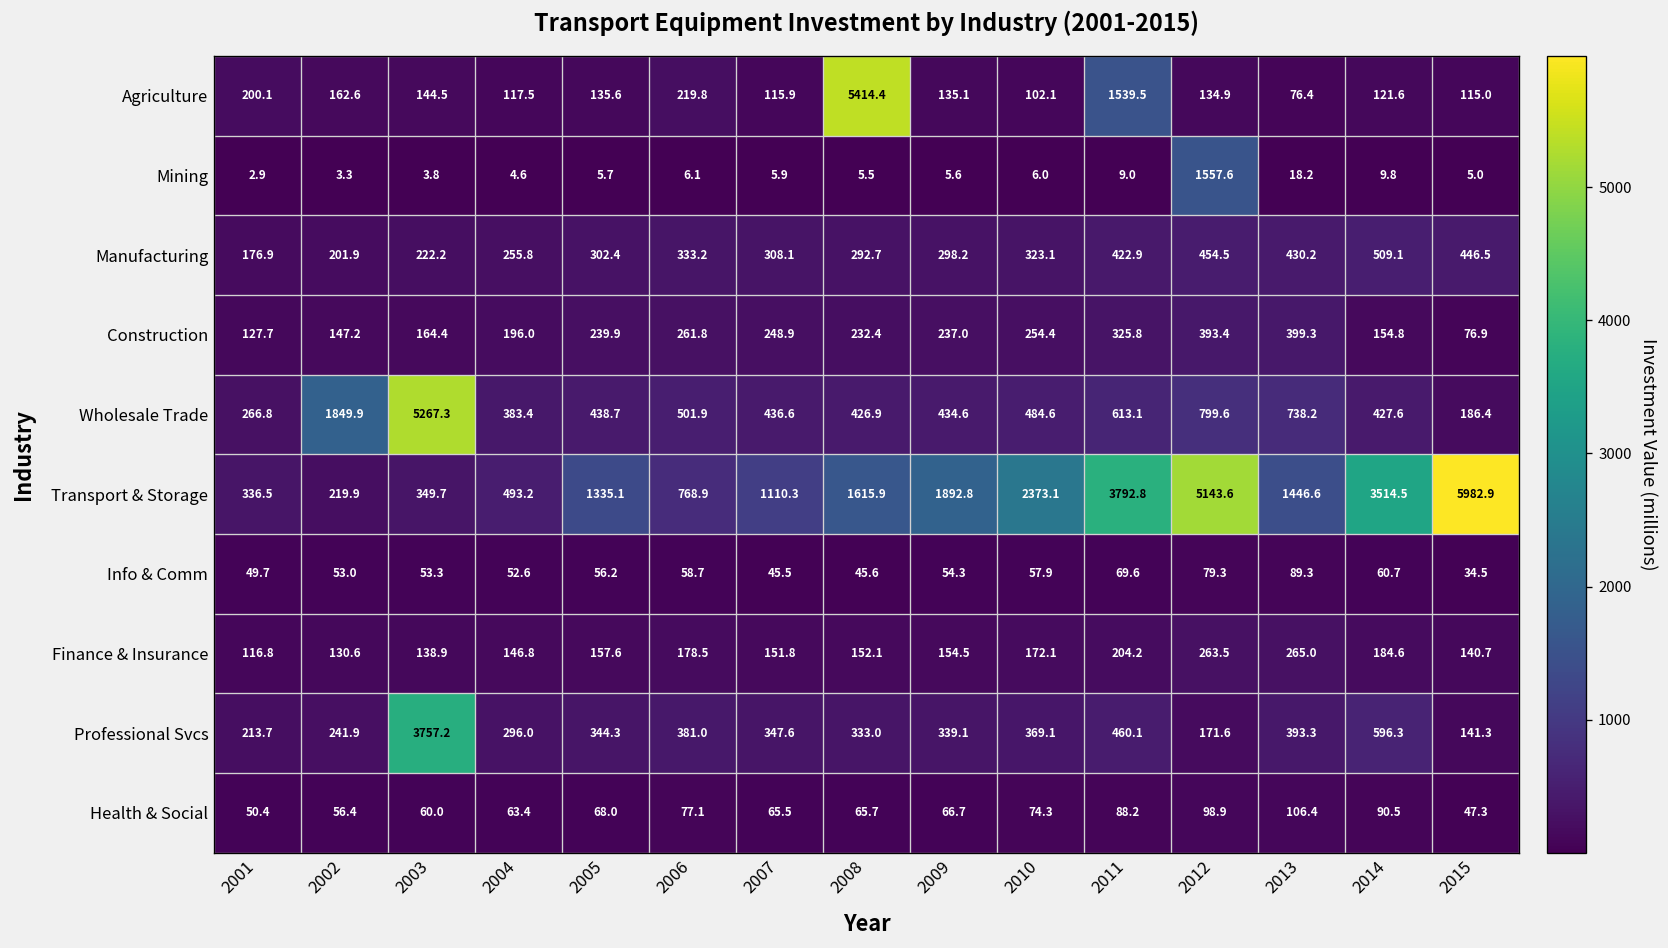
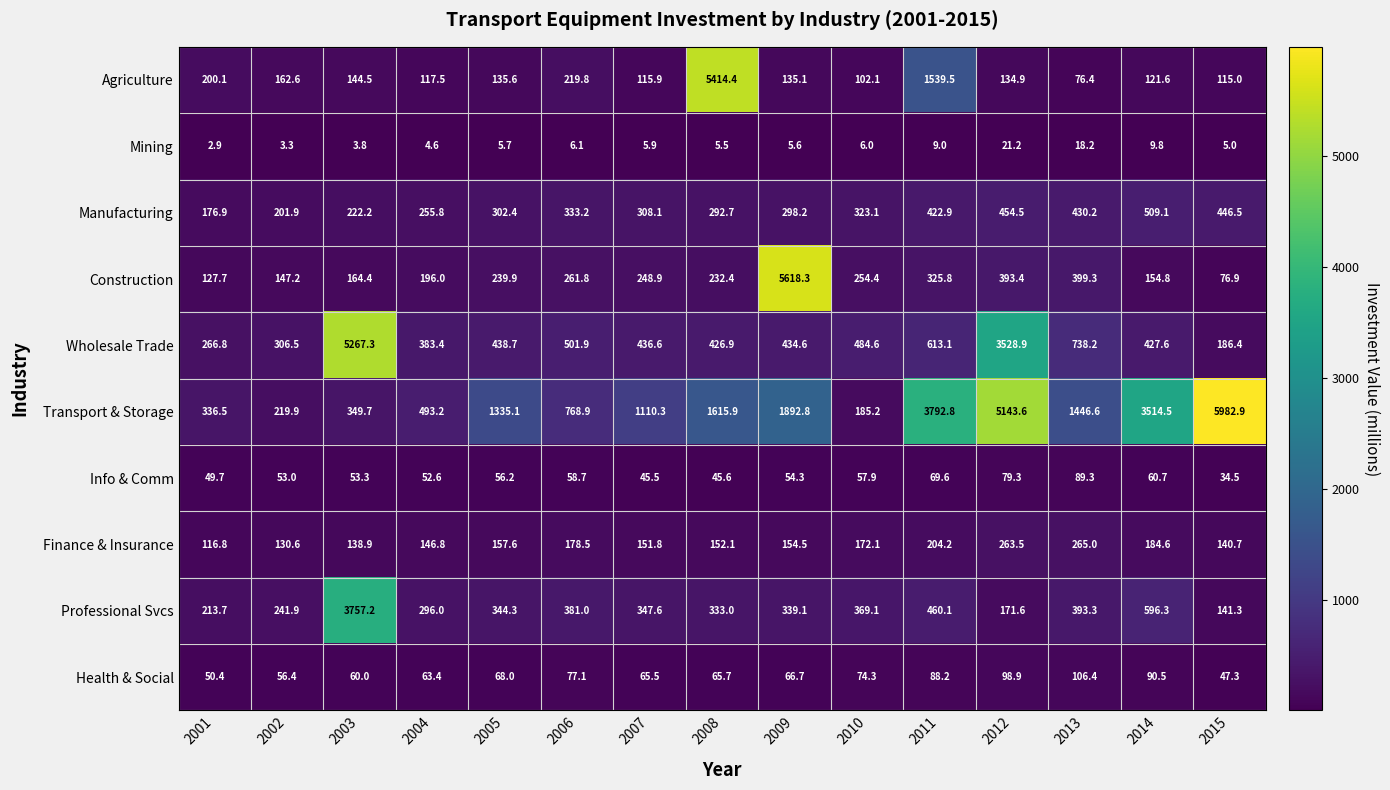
  {
    "Agriculture": {
      "2001": 200.1,
      "2002": 162.6,
      "2003": 144.5,
      "2004": 117.5,
      "2005": 135.6,
      "2006": 219.8,
      "2007": 115.9,
      "2008": 5414.4,
      "2009": 135.1,
      "2010": 102.1,
      "2011": 1539.5,
      "2012": 134.9,
      "2013": 76.4,
      "2014": 121.6,
      "2015": 115.0
    },
    "Mining": {
      "2001": 2.9,
      "2002": 3.3,
      "2003": 3.8,
      "2004": 4.6,
      "2005": 5.7,
      "2006": 6.1,
      "2007": 5.9,
      "2008": 5.5,
      "2009": 5.6,
      "2010": 6.0,
      "2011": 9.0,
-     "2012": 1557.6,
+     "2012": 21.2,
      "2013": 18.2,
      "2014": 9.8,
      "2015": 5.0
    },
    "Manufacturing": {
      "2001": 176.9,
      "2002": 201.9,
      "2003": 222.2,
      "2004": 255.8,
      "2005": 302.4,
      "2006": 333.2,
      "2007": 308.1,
      "2008": 292.7,
      "2009": 298.2,
      "2010": 323.1,
      "2011": 422.9,
      "2012": 454.5,
      "2013": 430.2,
      "2014": 509.1,
      "2015": 446.5
    },
    "Construction": {
      "2001": 127.7,
      "2002": 147.2,
      "2003": 164.4,
      "2004": 196.0,
      "2005": 239.9,
      "2006": 261.8,
      "2007": 248.9,
      "2008": 232.4,
-     "2009": 237.0,
+     "2009": 5618.3,
      "2010": 254.4,
      "2011": 325.8,
      "2012": 393.4,
      "2013": 399.3,
      "2014": 154.8,
      "2015": 76.9
    },
    "Wholesale Trade": {
      "2001": 266.8,
-     "2002": 1849.9,
+     "2002": 306.5,
      "2003": 5267.3,
      "2004": 383.4,
      "2005": 438.7,
      "2006": 501.9,
      "2007": 436.6,
      "2008": 426.9,
      "2009": 434.6,
      "2010": 484.6,
      "2011": 613.1,
-     "2012": 799.6,
+     "2012": 3528.9,
      "2013": 738.2,
      "2014": 427.6,
      "2015": 186.4
    },
    "Transport & Storage": {
      "2001": 336.5,
      "2002": 219.9,
      "2003": 349.7,
      "2004": 493.2,
      "2005": 1335.1,
      "2006": 768.9,
      "2007": 1110.3,
      "2008": 1615.9,
      "2009": 1892.8,
-     "2010": 2373.1,
+     "2010": 185.2,
      "2011": 3792.8,
      "2012": 5143.6,
      "2013": 1446.6,
      "2014": 3514.5,
      "2015": 5982.9
    },
    "Info & Comm": {
      "2001": 49.7,
      "2002": 53.0,
      "2003": 53.3,
      "2004": 52.6,
      "2005": 56.2,
      "2006": 58.7,
      "2007": 45.5,
      "2008": 45.6,
      "2009": 54.3,
      "2010": 57.9,
      "2011": 69.6,
      "2012": 79.3,
      "2013": 89.3,
      "2014": 60.7,
      "2015": 34.5
    },
    "Finance & Insurance": {
      "2001": 116.8,
      "2002": 130.6,
      "2003": 138.9,
      "2004": 146.8,
      "2005": 157.6,
      "2006": 178.5,
      "2007": 151.8,
      "2008": 152.1,
      "2009": 154.5,
      "2010": 172.1,
      "2011": 204.2,
      "2012": 263.5,
      "2013": 265.0,
      "2014": 184.6,
      "2015": 140.7
    },
    "Professional Svcs": {
      "2001": 213.7,
      "2002": 241.9,
      "2003": 3757.2,
      "2004": 296.0,
      "2005": 344.3,
      "2006": 381.0,
      "2007": 347.6,
      "2008": 333.0,
      "2009": 339.1,
      "2010": 369.1,
      "2011": 460.1,
      "2012": 171.6,
      "2013": 393.3,
      "2014": 596.3,
      "2015": 141.3
    },
    "Health & Social": {
      "2001": 50.4,
      "2002": 56.4,
      "2003": 60.0,
      "2004": 63.4,
      "2005": 68.0,
      "2006": 77.1,
      "2007": 65.5,
      "2008": 65.7,
      "2009": 66.7,
      "2010": 74.3,
      "2011": 88.2,
      "2012": 98.9,
      "2013": 106.4,
      "2014": 90.5,
      "2015": 47.3
    }
  }
